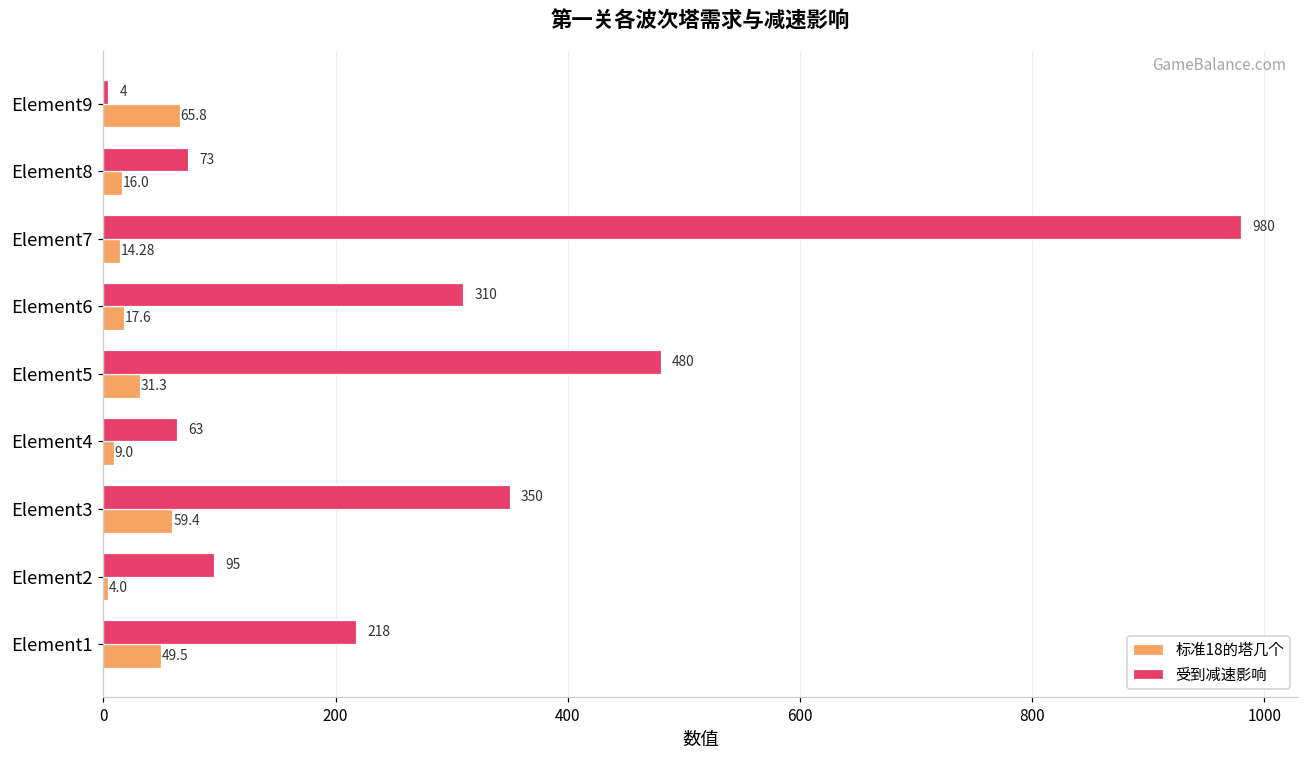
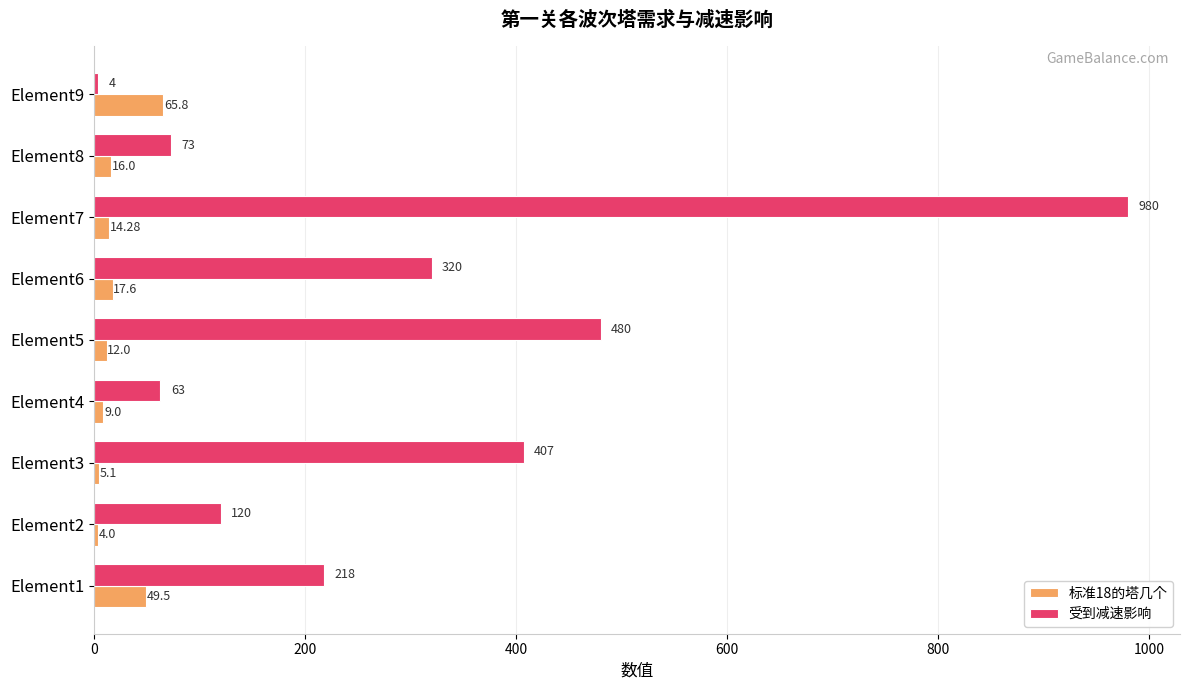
  {
    "标准18的塔几个": {
      "Element9": 65.8,
      "Element8": 16.0,
      "Element7": 14.28,
      "Element6": 17.6,
-     "Element5": 31.3,
+     "Element5": 12.0,
      "Element4": 9.0,
-     "Element3": 59.4,
+     "Element3": 5.1,
      "Element2": 4.0,
      "Element1": 49.5
    },
    "受到减速影响": {
      "Element9": 4,
      "Element8": 73,
      "Element7": 980,
-     "Element6": 310,
+     "Element6": 320,
      "Element5": 480,
      "Element4": 63,
-     "Element3": 350,
-     "Element2": 95,
+     "Element3": 407,
+     "Element2": 120,
      "Element1": 218
    }
  }
